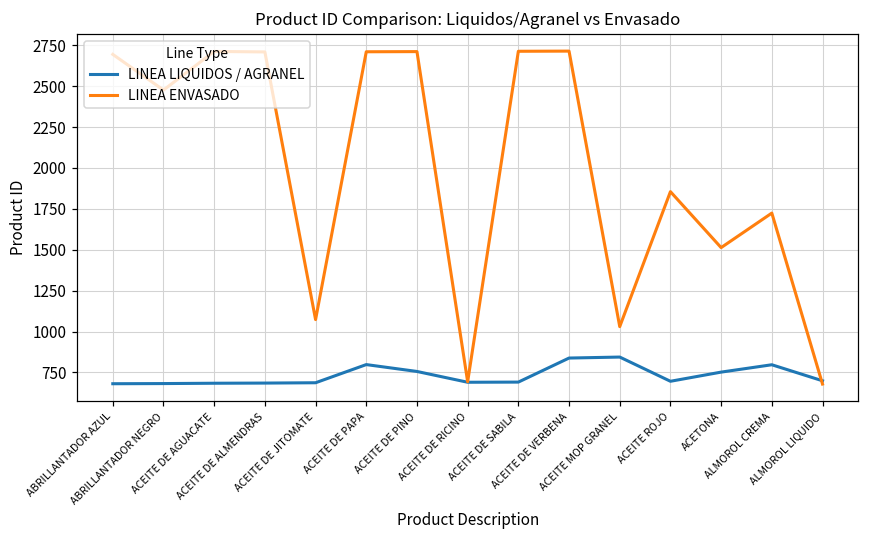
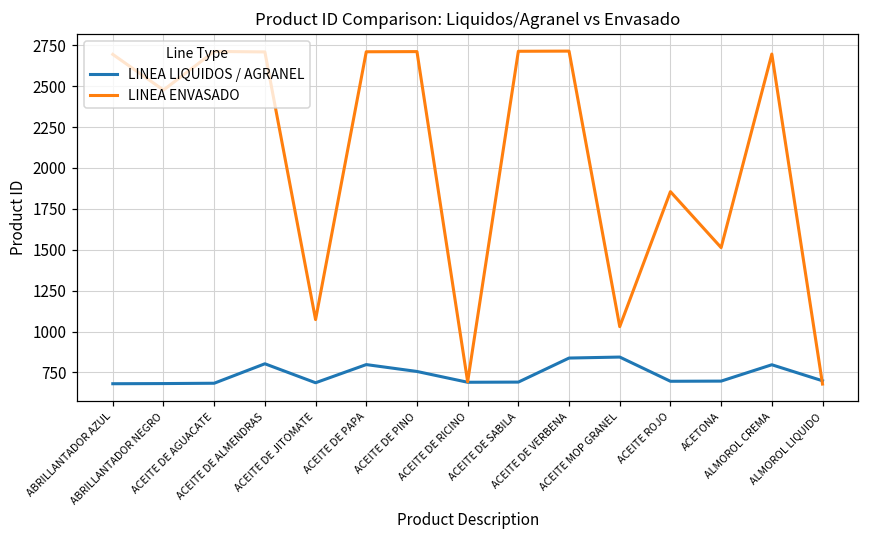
  {
    "LINEA LIQUIDOS / AGRANEL": {
      "ABRILLANTADOR AZUL": 680,
      "ABRILLANTADOR NEGRO": 680,
      "ACEITE DE AGUACATE": 680,
-     "ACEITE DE ALMENDRAS": 690,
+     "ACEITE DE ALMENDRAS": 800,
      "ACEITE DE JITOMATE": 690,
      "ACEITE DE PAPA": 800,
      "ACEITE DE PINO": 760,
      "ACEITE DE SABILA": 690,
      "ACEITE DE VERBENA": 840,
      "ACEITE MOP GRANEL": 840,
      "ACEITE ROJO": 700,
-     "ACETONA": 750,
+     "ACETONA": 700,
      "ALMOROL CREMA": 800,
      "ALMOROL LIQUIDO": 700
    },
    "LINEA ENVASADO": {
      "ACEITE DE JITOMATE": 1070,
      "ACEITE DE PAPA": 2710,
      "ACEITE DE PINO": 2710,
      "ACEITE DE SABILA": 2710,
      "ACEITE DE VERBENA": 2710,
      "ACEITE MOP GRANEL": 1030,
      "ACEITE ROJO": 1860,
      "ACETONA": 1510,
-     "ALMOROL CREMA": 1720,
+     "ALMOROL CREMA": 2700,
      "ALMOROL LIQUIDO": 680
    }
  }
